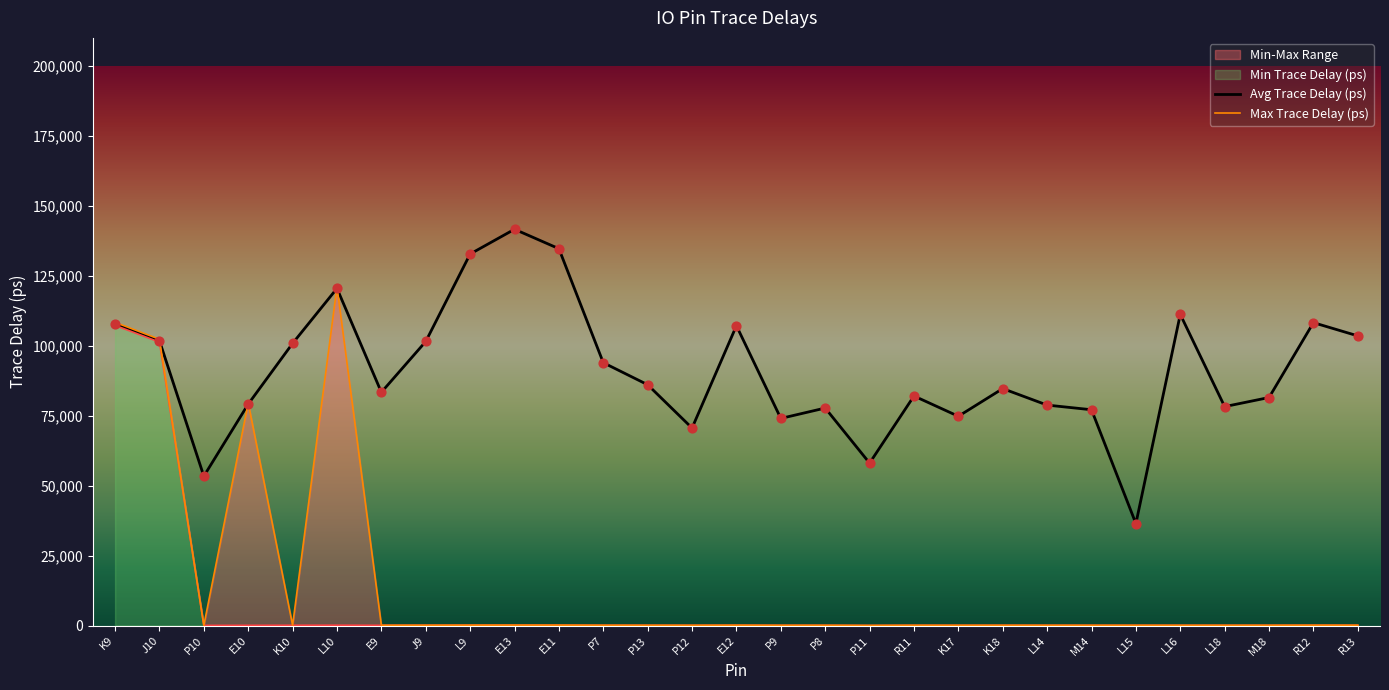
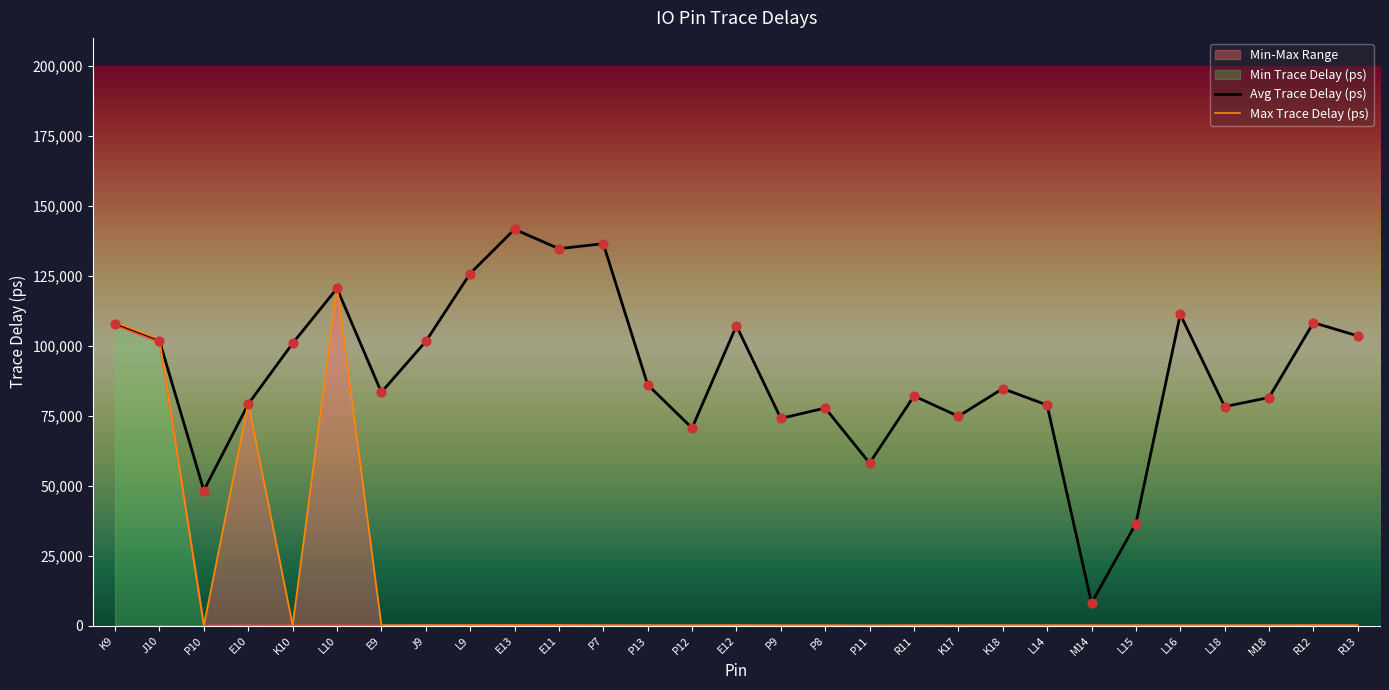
  {
    "Avg Trace Delay (ps)": {
-     "P10": "53,000",
+     "P10": "48,000",
      "K10": "101,000",
      "E9": "83,000",
      "J9": "102,000",
-     "L9": "133,000",
+     "L9": "126,000",
      "E13": "142,000",
      "E11": "135,000",
-     "P7": "94,000",
+     "P7": "136,000",
      "P13": "86,000",
      "P12": "71,000",
      "E12": "107,000",
      "P9": "74,000",
      "P8": "78,000",
      "P11": "58,000",
      "R11": "82,000",
      "K17": "75,000",
      "K18": "85,000",
      "L14": "79,000",
-     "M14": "77,000",
+     "M14": "8,000",
      "L15": "36,000",
      "L16": "111,000",
      "L18": "78,000",
      "M18": "81,000",
      "R12": "108,000",
      "R13": "104,000"
    },
    "Min Trace Delay (ps)": {
      "E10": "0",
      "L10": "0"
    }
  }
